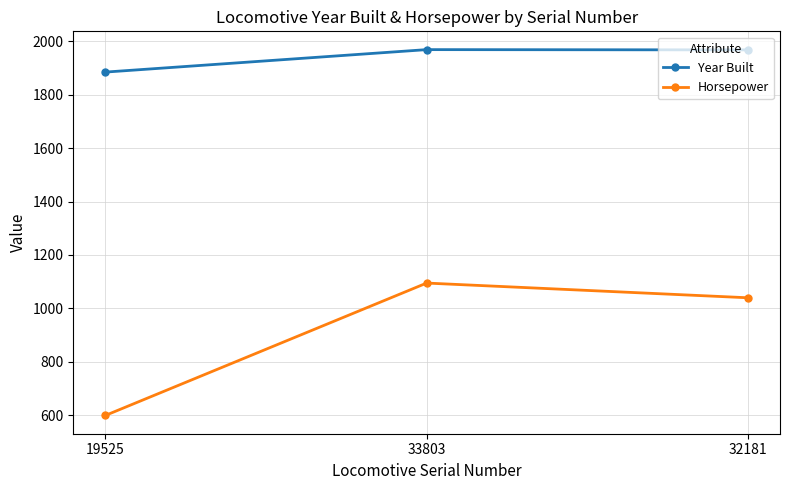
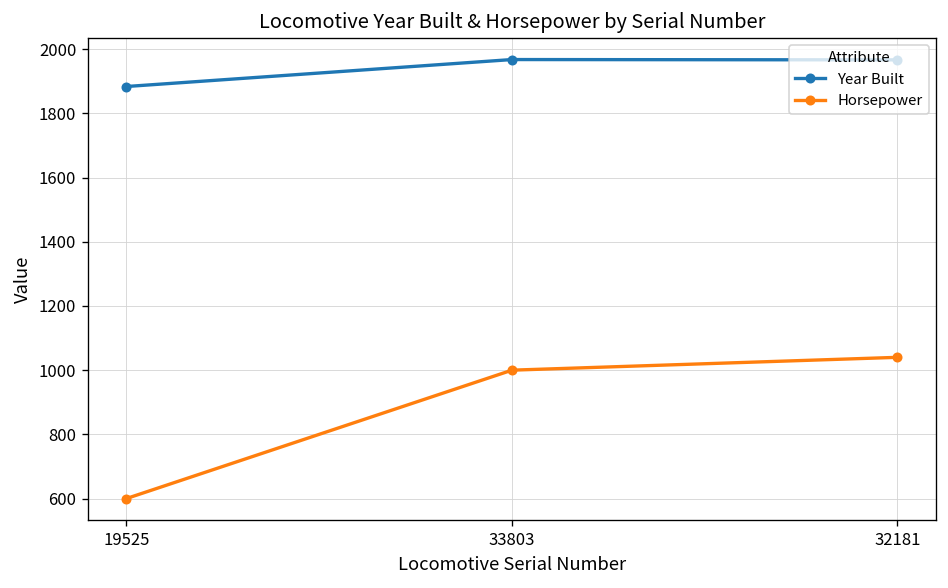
  {
    "Year Built": {
      "19525": 1880,
      "33803": 1970
    },
    "Horsepower": {
      "19525": 600,
-     "33803": 1100,
+     "33803": 1000,
      "32181": 1040
    }
  }
